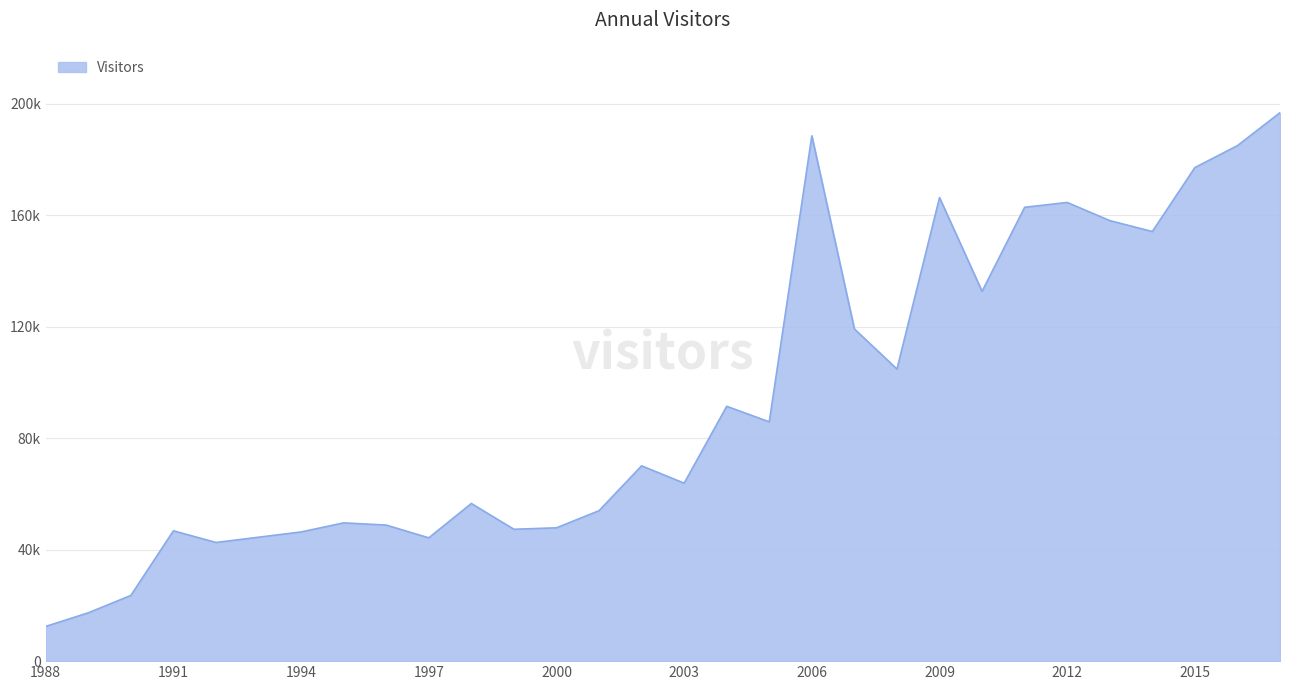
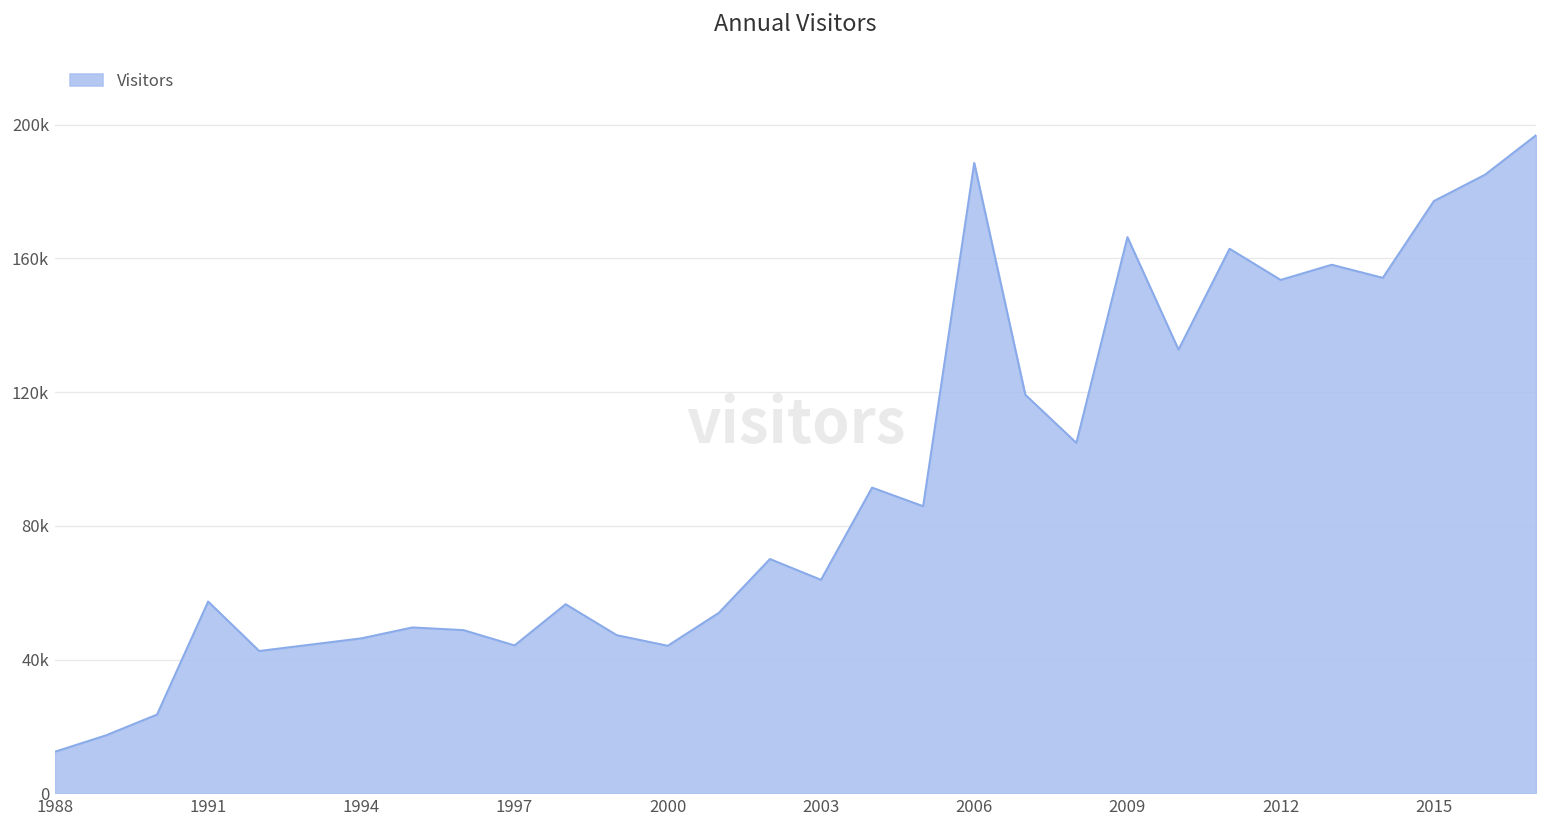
  {
    "1988": 12000,
-   "1991": 47000,
+   "1991": 57000,
    "1994": 46000,
    "1997": 44000,
-   "2000": 48000,
+   "2000": 44000,
    "2003": 64000,
    "2006": 189000,
    "2009": 166000,
-   "2012": 165000,
+   "2012": 154000,
    "2015": 177000
  }
